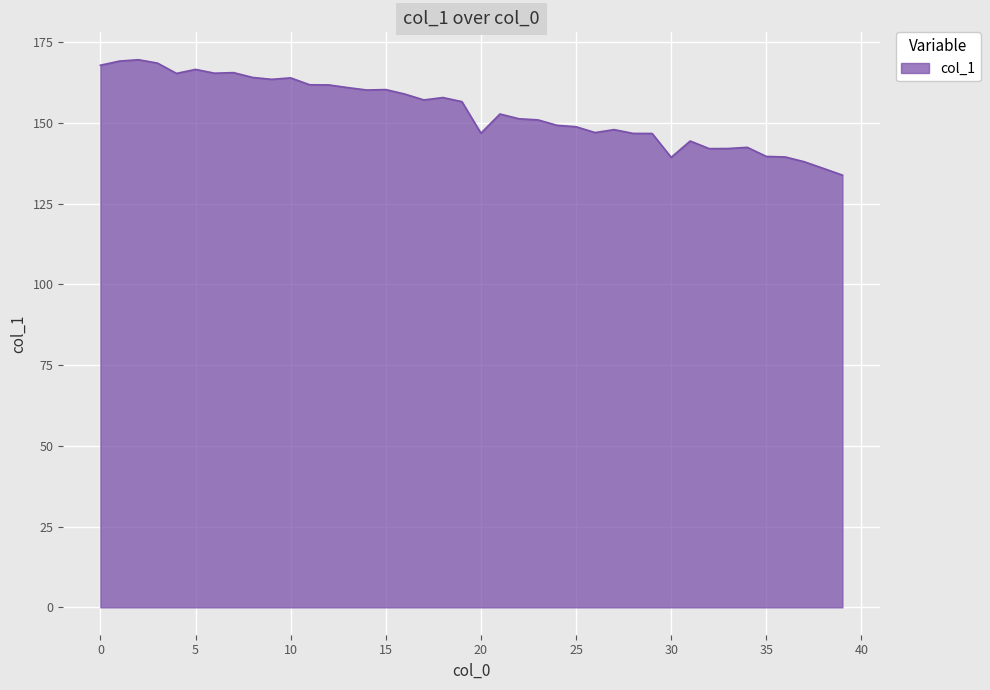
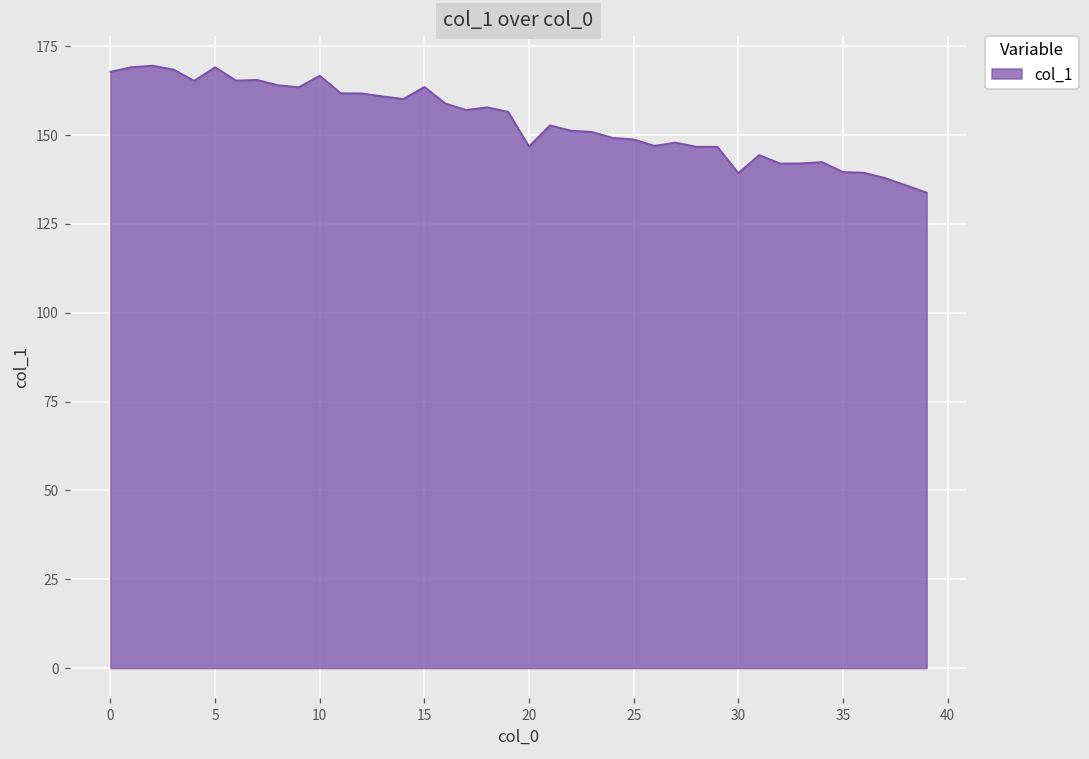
  {
    "0": 168,
-   "5": 167,
-   "10": 164,
-   "15": 160,
+   "5": 169,
+   "10": 167,
+   "15": 164,
    "20": 147,
    "25": 149,
    "30": 139,
    "35": 140
  }
